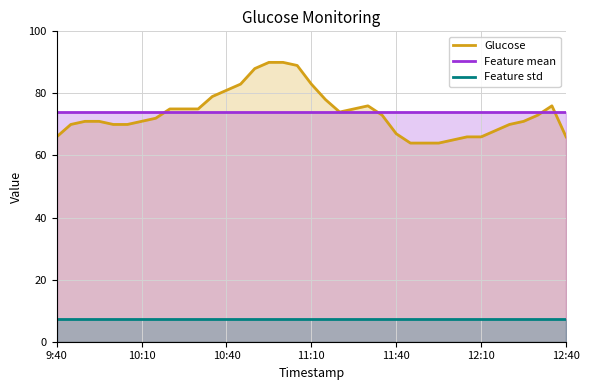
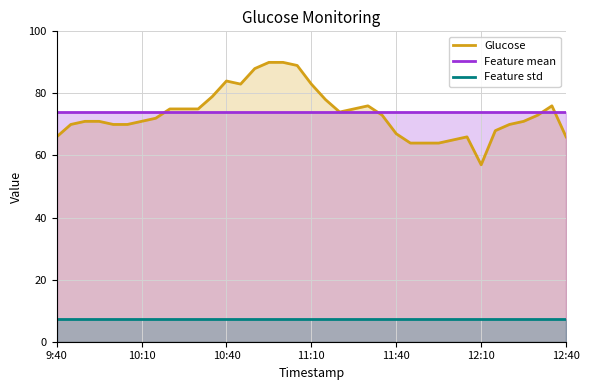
  {
    "Glucose": {
      "9:40": 66,
      "10:10": 71,
-     "10:40": 81,
+     "10:40": 84,
      "11:10": 83,
      "11:40": 67,
-     "12:10": 66,
+     "12:10": 57,
      "12:40": 66
    },
    "Feature mean": {
      "9:40": 74,
      "10:10": 74,
      "10:40": 74,
      "11:10": 74,
      "11:40": 74,
      "12:10": 74,
      "12:40": 74
    },
    "Feature std": {
      "9:40": 7,
      "10:10": 7,
      "10:40": 7,
      "11:10": 7,
      "11:40": 7,
      "12:10": 7,
      "12:40": 7
    }
  }
